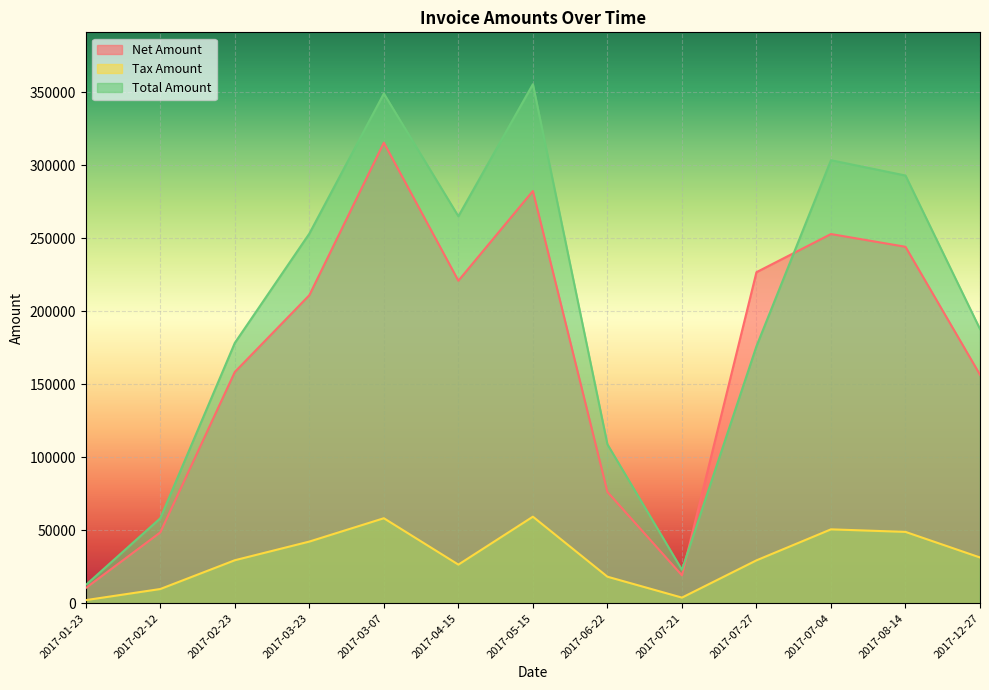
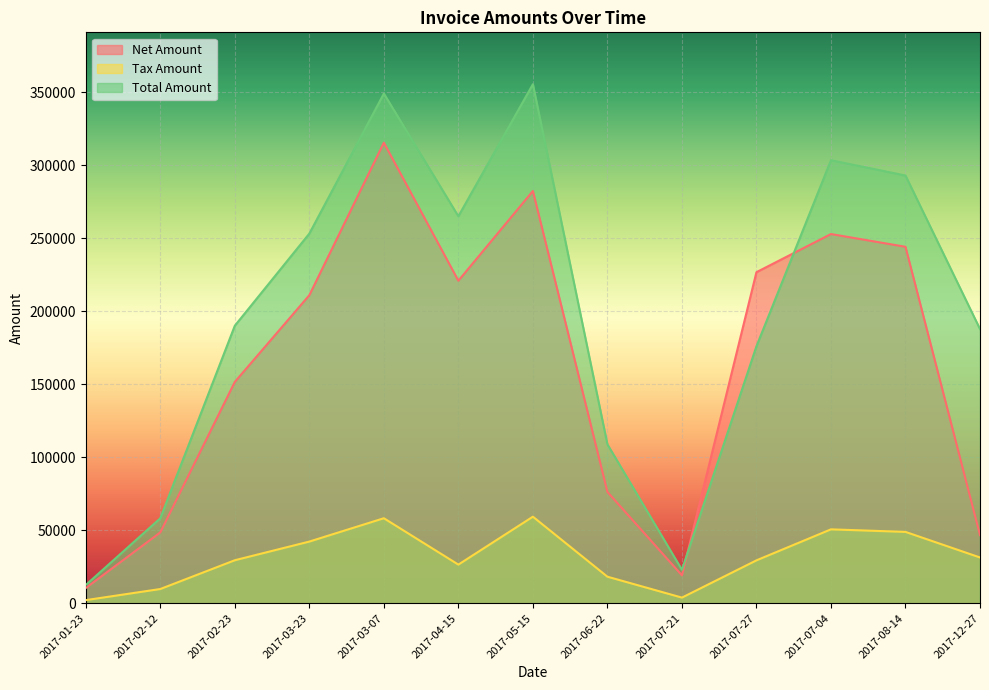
  {
    "Net Amount": {
      "2017-01-23": 10000,
      "2017-02-12": 48000,
-     "2017-02-23": 158000,
+     "2017-02-23": 152000,
      "2017-03-23": 211000,
      "2017-03-07": 315000,
      "2017-04-15": 221000,
      "2017-05-15": 282000,
      "2017-06-22": 76000,
      "2017-07-21": 19000,
      "2017-07-27": 227000,
      "2017-07-04": 253000,
      "2017-08-14": 244000,
-     "2017-12-27": 156000
+     "2017-12-27": 47000
    },
    "Tax Amount": {
      "2017-01-23": 2000,
      "2017-02-12": 10000,
      "2017-02-23": 29000,
      "2017-03-23": 42000,
      "2017-03-07": 58000,
      "2017-04-15": 26000,
      "2017-05-15": 59000,
      "2017-06-22": 18000,
      "2017-07-21": 4000,
      "2017-07-27": 29000,
      "2017-07-04": 51000,
      "2017-08-14": 49000,
      "2017-12-27": 31000
    },
    "Total Amount": {
      "2017-01-23": 12000,
      "2017-02-12": 58000,
-     "2017-02-23": 178000,
+     "2017-02-23": 190000,
      "2017-03-23": 253000,
      "2017-03-07": 349000,
      "2017-04-15": 265000,
      "2017-05-15": 355000,
      "2017-06-22": 109000,
      "2017-07-21": 23000,
      "2017-07-27": 176000,
      "2017-07-04": 303000,
      "2017-08-14": 293000,
      "2017-12-27": 188000
    }
  }
